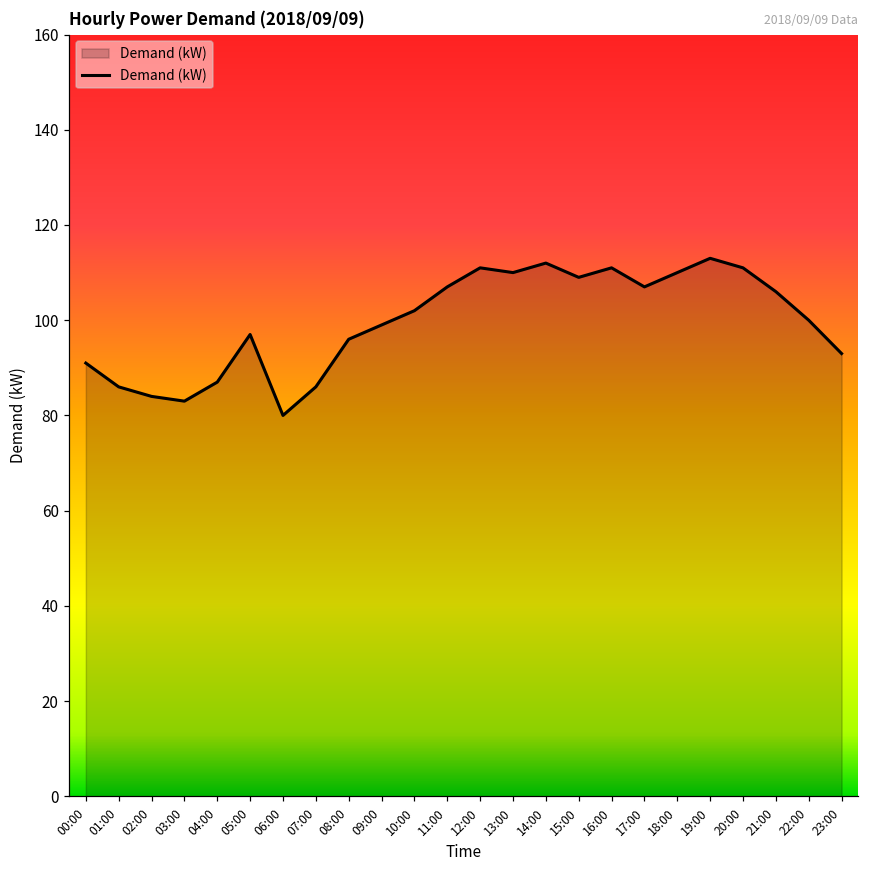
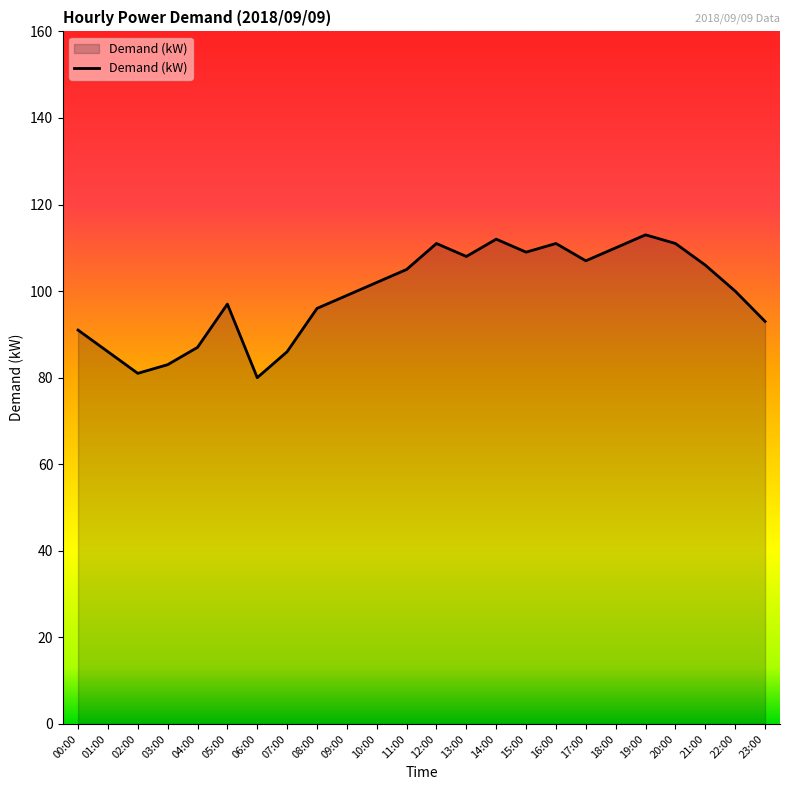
  {
    "00:00": 91,
    "01:00": 86,
-   "02:00": 84,
+   "02:00": 81,
    "03:00": 83,
    "04:00": 87,
    "05:00": 97,
    "06:00": 80,
    "07:00": 86,
    "08:00": 96,
    "09:00": 99,
    "10:00": 102,
-   "11:00": 107,
+   "11:00": 105,
    "12:00": 111,
-   "13:00": 110,
+   "13:00": 108,
    "14:00": 112,
    "15:00": 109,
    "16:00": 111,
    "17:00": 107,
    "18:00": 110,
    "19:00": 113,
    "20:00": 111,
    "21:00": 106,
    "22:00": 100,
    "23:00": 93
  }
